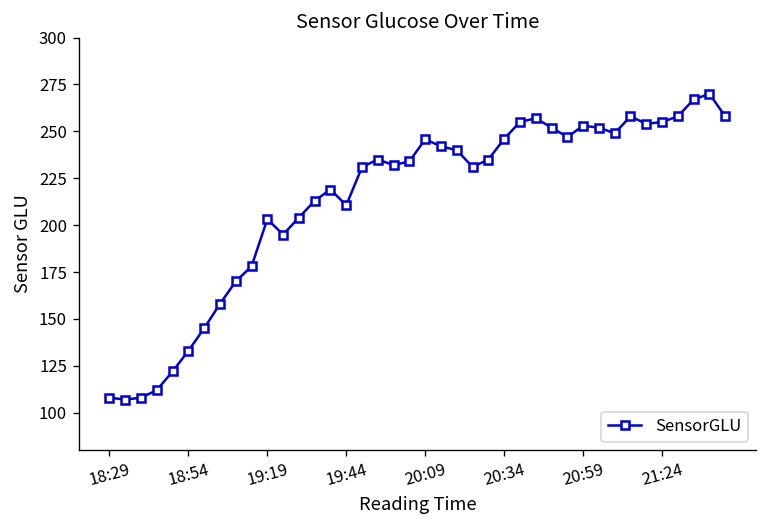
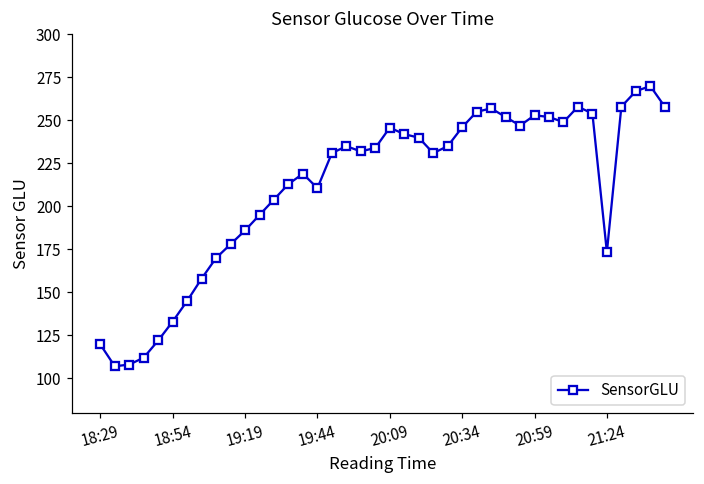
  {
-   "18:29": 108,
+   "18:29": 120,
    "18:54": 133,
-   "19:19": 203,
+   "19:19": 186,
    "19:44": 211,
    "20:09": 246,
    "20:34": 246,
    "20:59": 253,
-   "21:24": 255
+   "21:24": 173
  }
